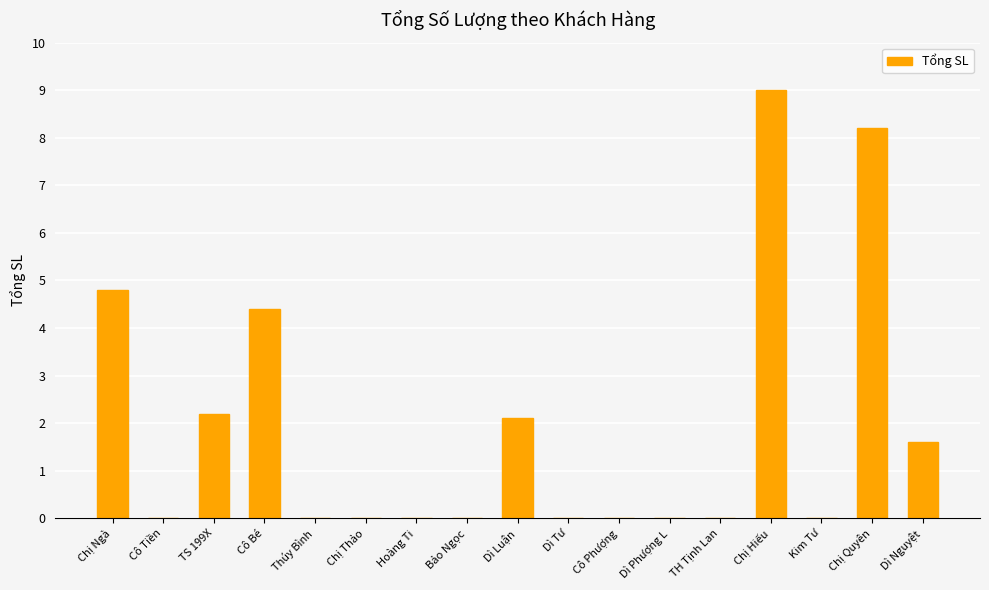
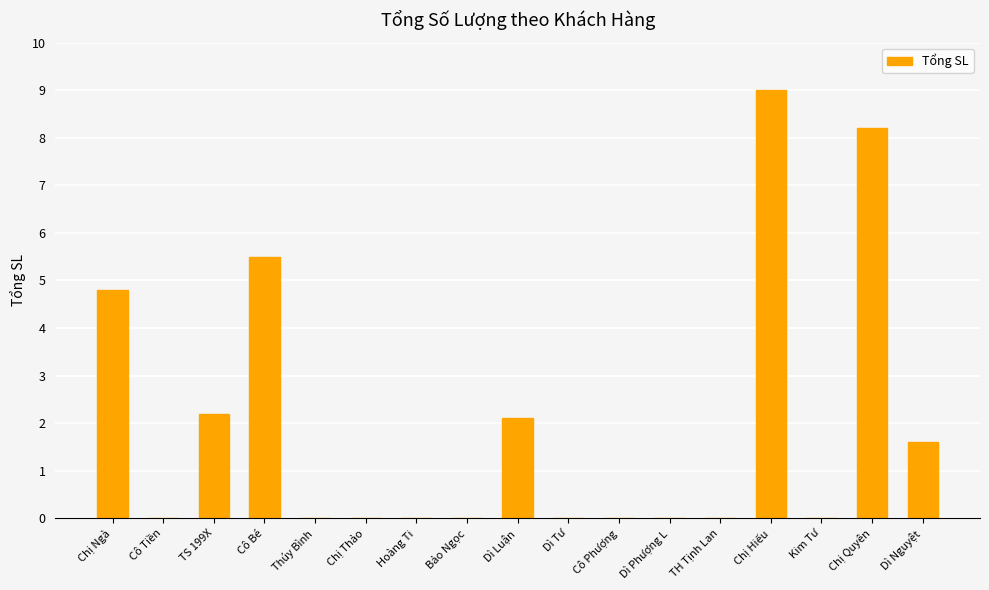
  {
    "Chị Ngà": 4.8,
    "Cô Tiền": 0.0,
    "TS 199X": 2.2,
-   "Cô Bé": 4.4,
+   "Cô Bé": 5.5,
    "Thúy Bình": 0.0,
    "Chị Thảo": 0.0,
    "Hoàng Ti": 0.0,
    "Bảo Ngọc": 0.0,
    "Dì Luận": 2.1,
    "Dì Tư": 0.0,
    "Cô Phượng": 0.0,
    "Dì Phượng L": 0.0,
    "TH Tịnh Lan": 0.0,
    "Chị Hiếu": 9.0,
    "Kim Tư": 0.0,
    "Chị Quyên": 8.2,
    "Dì Nguyệt": 1.6
  }
